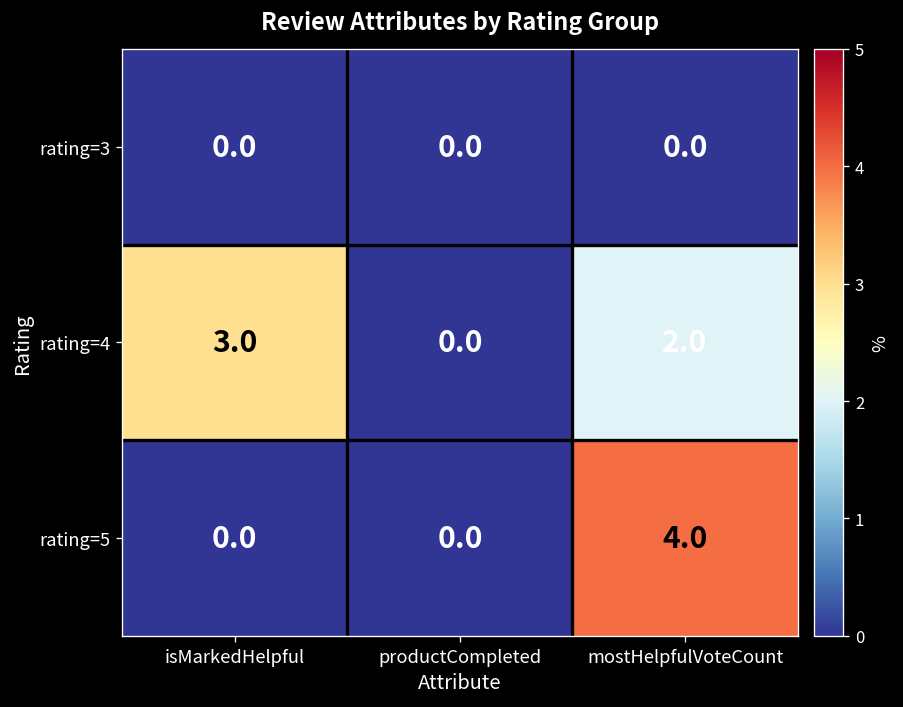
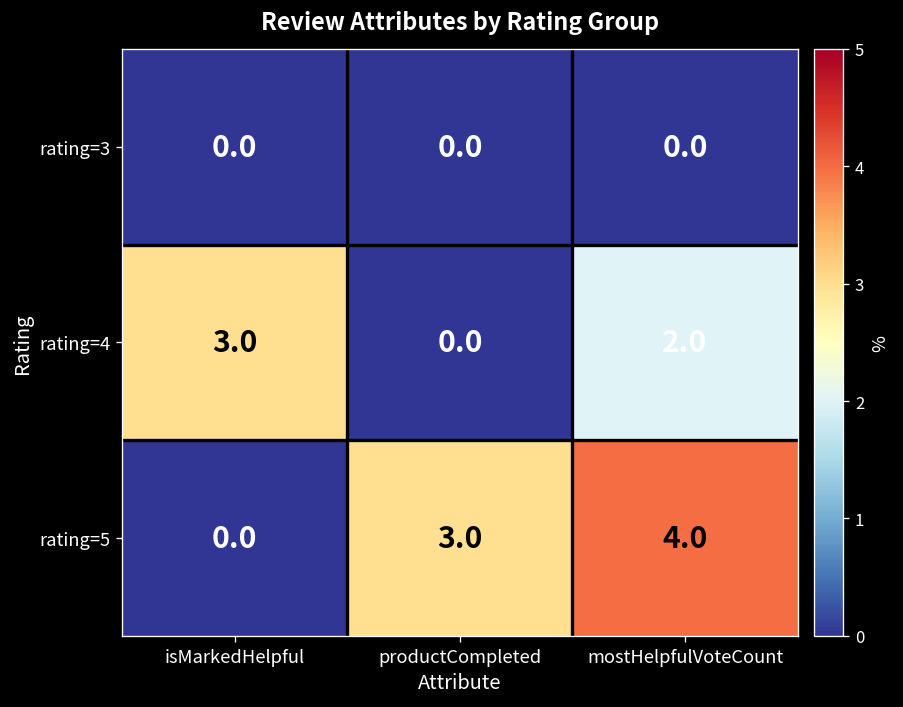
  {
    "rating=3": {
      "isMarkedHelpful": 0.0,
      "productCompleted": 0.0,
      "mostHelpfulVoteCount": 0.0
    },
    "rating=4": {
      "isMarkedHelpful": 3.0,
      "productCompleted": 0.0
    },
    "rating=5": {
      "isMarkedHelpful": 0.0,
-     "productCompleted": 0.0,
+     "productCompleted": 3.0,
      "mostHelpfulVoteCount": 4.0
    }
  }
